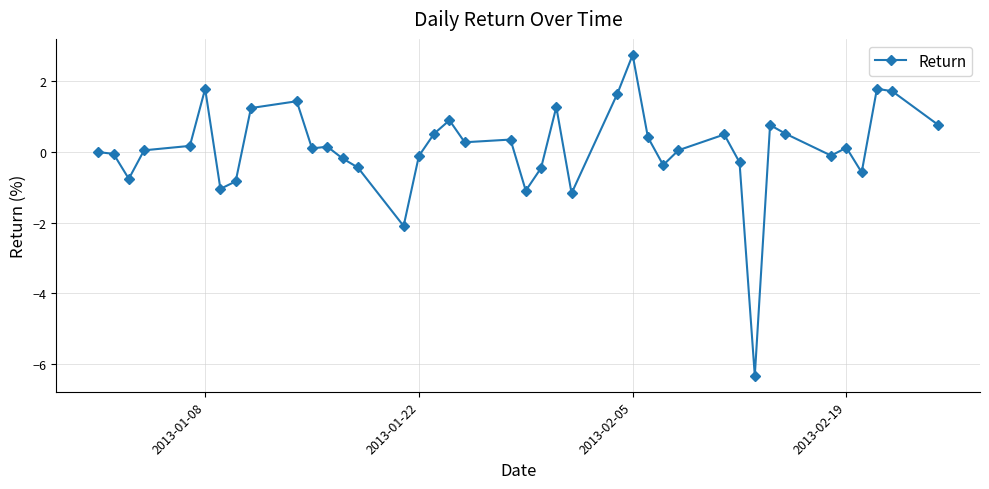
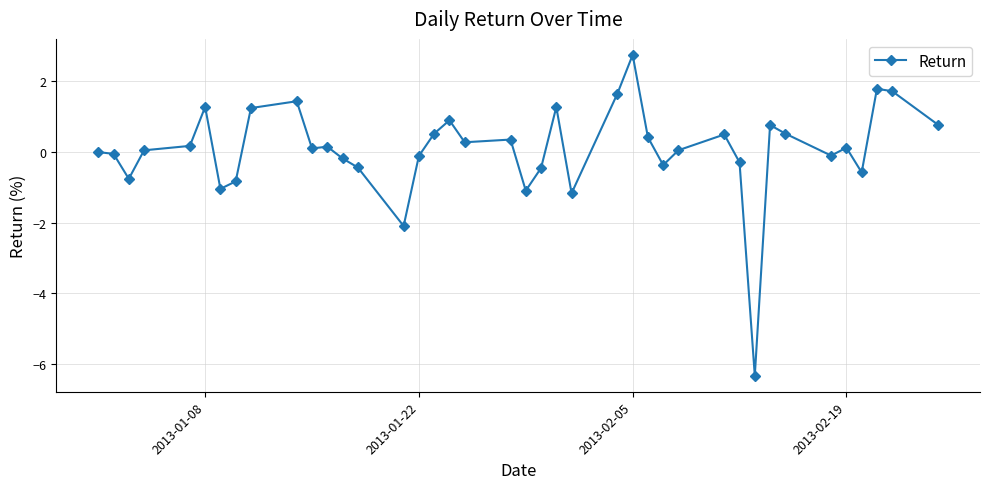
  {
-   "2013-01-08": 1.8,
+   "2013-01-08": 1.3,
    "2013-01-22": -0.1,
    "2013-02-05": 2.7,
    "2013-02-19": 0.1
  }
